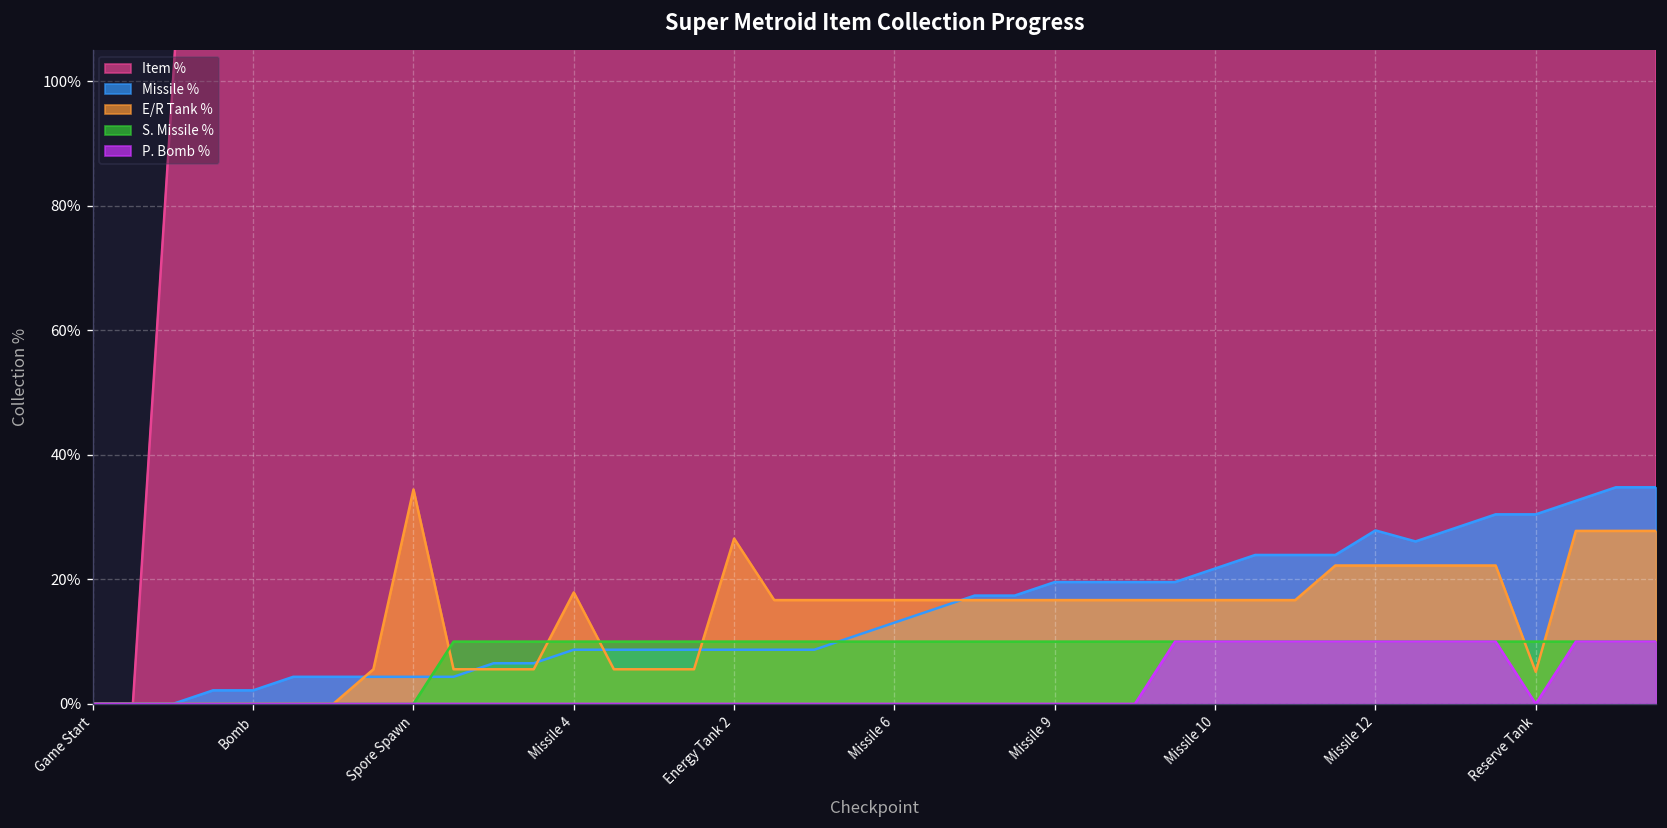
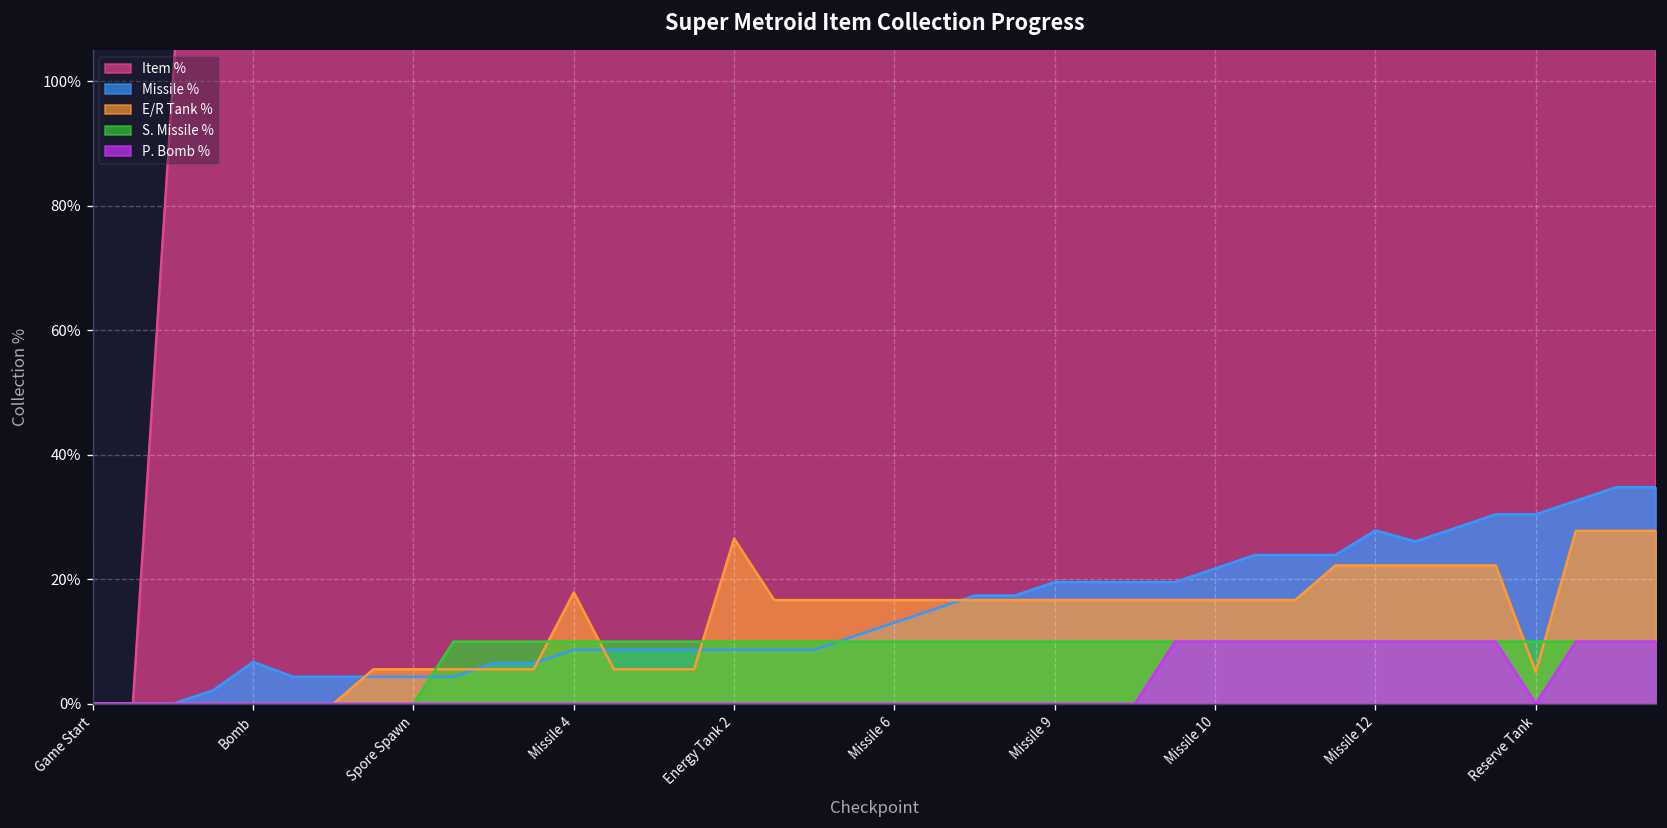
  {
    "Missile %": {
-     "Bomb": "2%",
+     "Bomb": "7%",
      "Spore Spawn": "4%",
      "Missile 4": "9%",
      "Energy Tank 2": "9%",
      "Missile 6": "13%",
      "Missile 9": "20%",
      "Missile 10": "22%",
      "Missile 12": "28%",
      "Reserve Tank": "30%"
    },
    "E/R Tank %": {
-     "Spore Spawn": "34%",
+     "Spore Spawn": "6%",
      "Missile 4": "18%",
      "Energy Tank 2": "27%",
      "Missile 6": "17%",
      "Missile 9": "17%",
      "Missile 10": "17%",
      "Missile 12": "22%",
      "Reserve Tank": "5%"
    },
    "S. Missile %": {
      "Missile 4": "10%",
      "Energy Tank 2": "10%",
      "Missile 6": "10%",
      "Missile 9": "10%",
      "Reserve Tank": "10%"
    },
    "P. Bomb %": {
      "Missile 4": "0%",
      "Energy Tank 2": "0%",
      "Missile 6": "0%",
      "Missile 9": "0%",
      "Reserve Tank": "0%"
    }
  }
